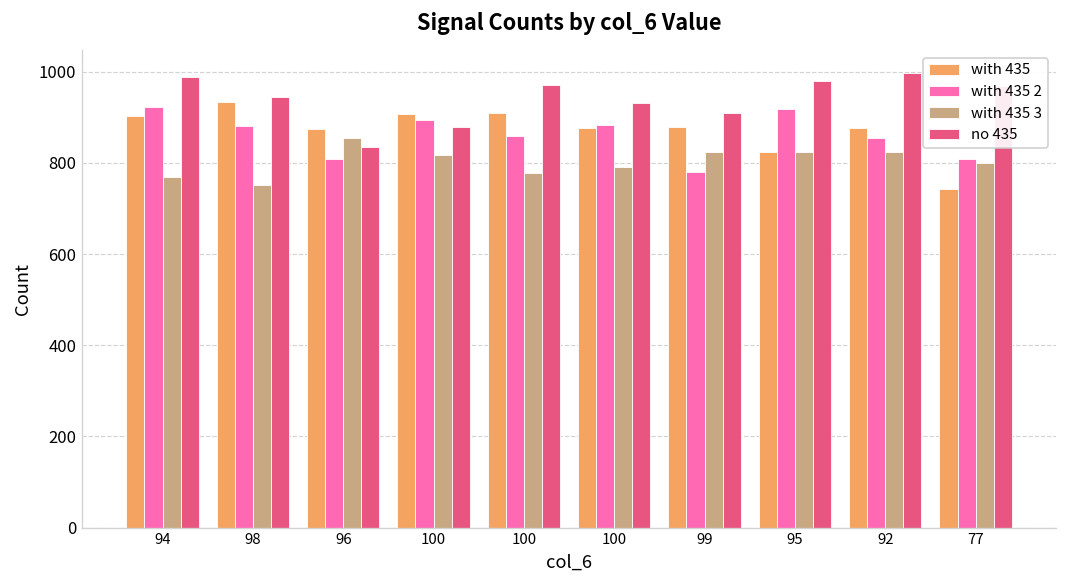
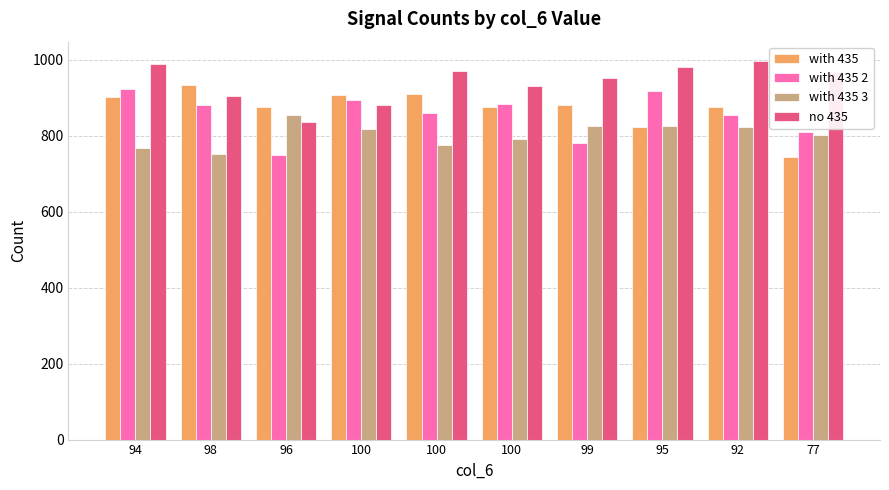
  {
    "with 435 2": {
      "94": 920,
      "98": 880,
-     "96": 810,
+     "96": 750,
      "99": 780,
      "95": 920,
      "92": 860,
      "77": 810
    },
    "no 435": {
      "94": 990,
-     "98": 940,
+     "98": 900,
      "96": 840,
-     "99": 910,
+     "99": 950,
      "95": 980,
      "92": 1000
    }
  }
